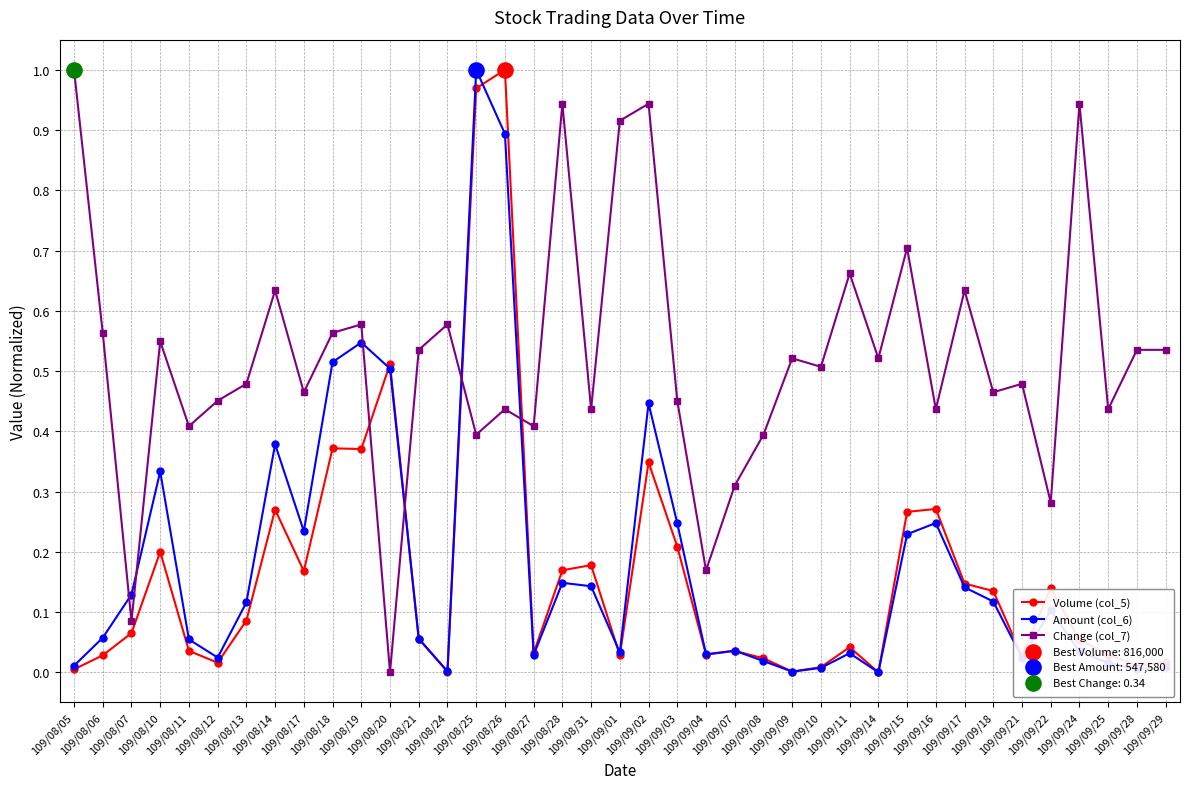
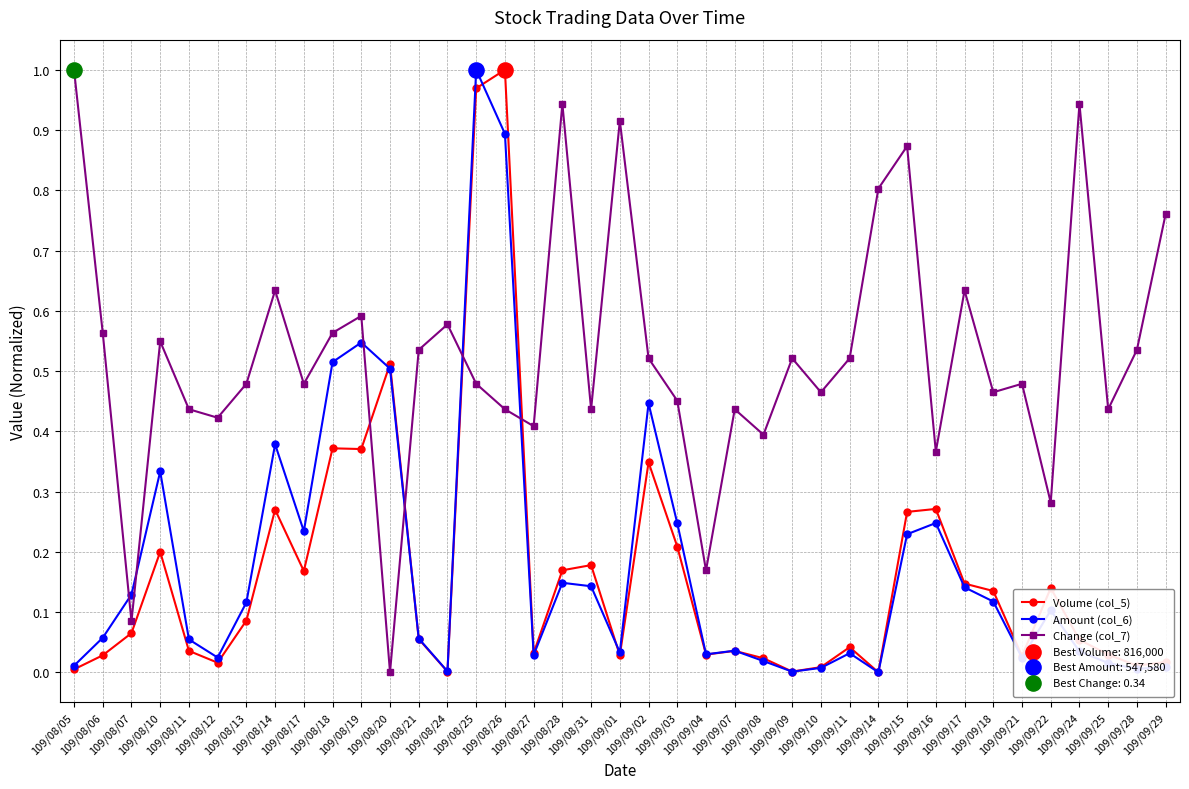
  {
    "Change (col_7)": {
      "109/08/06": 0.56,
      "109/08/07": 0.08,
      "109/08/10": 0.55,
-     "109/08/11": 0.41,
-     "109/08/12": 0.45,
+     "109/08/11": 0.44,
+     "109/08/12": 0.42,
      "109/08/13": 0.48,
      "109/08/14": 0.63,
-     "109/08/17": 0.46,
+     "109/08/17": 0.48,
      "109/08/18": 0.56,
-     "109/08/19": 0.58,
+     "109/08/19": 0.59,
      "109/08/20": 0.00,
      "109/08/21": 0.54,
      "109/08/24": 0.58,
-     "109/08/25": 0.39,
+     "109/08/25": 0.48,
      "109/08/26": 0.44,
      "109/08/27": 0.41,
      "109/08/28": 0.94,
      "109/08/31": 0.44,
      "109/09/01": 0.92,
-     "109/09/02": 0.94,
+     "109/09/02": 0.52,
      "109/09/03": 0.45,
      "109/09/04": 0.17,
-     "109/09/07": 0.31,
+     "109/09/07": 0.44,
      "109/09/08": 0.39,
      "109/09/09": 0.52,
-     "109/09/10": 0.51,
-     "109/09/11": 0.66,
-     "109/09/14": 0.52,
-     "109/09/15": 0.70,
-     "109/09/16": 0.44,
+     "109/09/10": 0.46,
+     "109/09/11": 0.52,
+     "109/09/14": 0.80,
+     "109/09/15": 0.87,
+     "109/09/16": 0.37,
      "109/09/17": 0.63,
      "109/09/18": 0.46,
      "109/09/21": 0.48,
      "109/09/22": 0.28,
      "109/09/24": 0.94,
      "109/09/25": 0.44,
      "109/09/28": 0.54,
-     "109/09/29": 0.54
+     "109/09/29": 0.76
    }
  }
